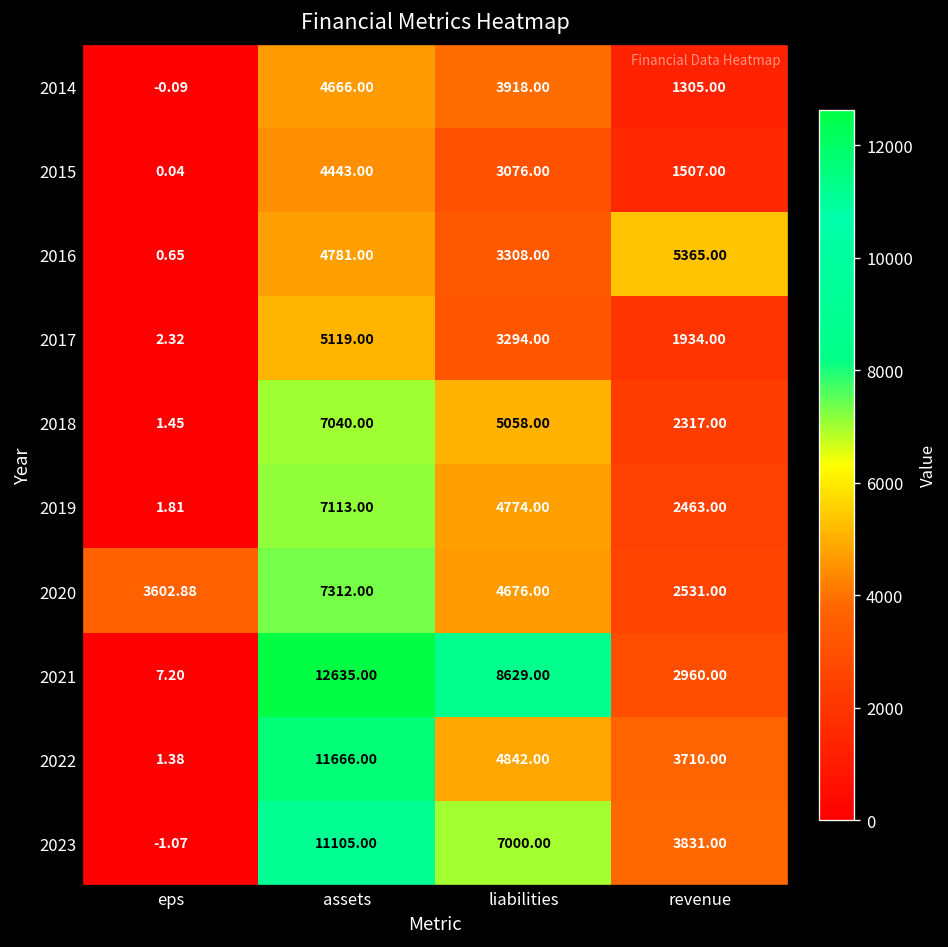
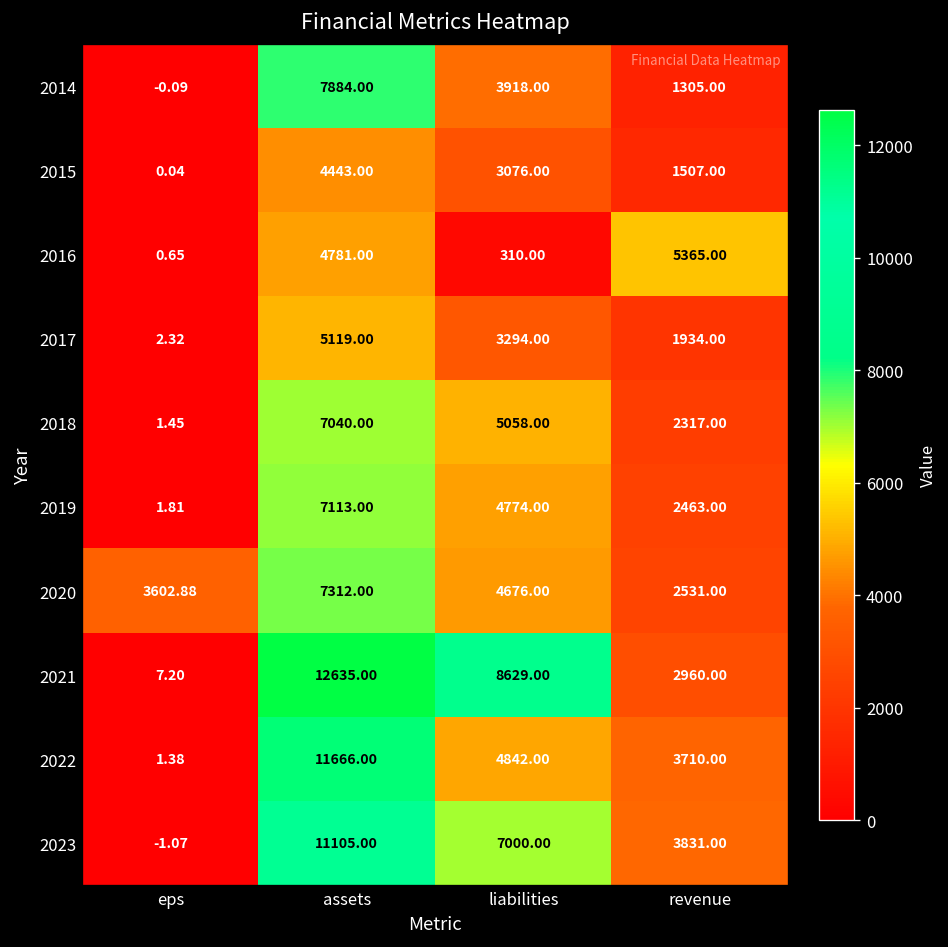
  {
    "2014": {
      "eps": -0.09,
-     "assets": 4666.00,
+     "assets": 7884.00,
      "liabilities": 3918.00
    },
    "2015": {
      "eps": 0.04,
      "assets": 4443.00,
      "liabilities": 3076.00,
      "revenue": 1507.00
    },
    "2016": {
      "eps": 0.65,
      "assets": 4781.00,
-     "liabilities": 3308.00,
+     "liabilities": 310.00,
      "revenue": 5365.00
    },
    "2017": {
      "eps": 2.32,
      "assets": 5119.00,
      "liabilities": 3294.00,
      "revenue": 1934.00
    },
    "2018": {
      "eps": 1.45,
      "assets": 7040.00,
      "liabilities": 5058.00,
      "revenue": 2317.00
    },
    "2019": {
      "eps": 1.81,
      "assets": 7113.00,
      "liabilities": 4774.00,
      "revenue": 2463.00
    },
    "2020": {
      "eps": 3602.88,
      "assets": 7312.00,
      "liabilities": 4676.00,
      "revenue": 2531.00
    },
    "2021": {
      "eps": 7.20,
      "assets": 12635.00,
      "liabilities": 8629.00,
      "revenue": 2960.00
    },
    "2022": {
      "eps": 1.38,
      "assets": 11666.00,
      "liabilities": 4842.00,
      "revenue": 3710.00
    },
    "2023": {
      "eps": -1.07,
      "assets": 11105.00,
      "liabilities": 7000.00,
      "revenue": 3831.00
    }
  }
